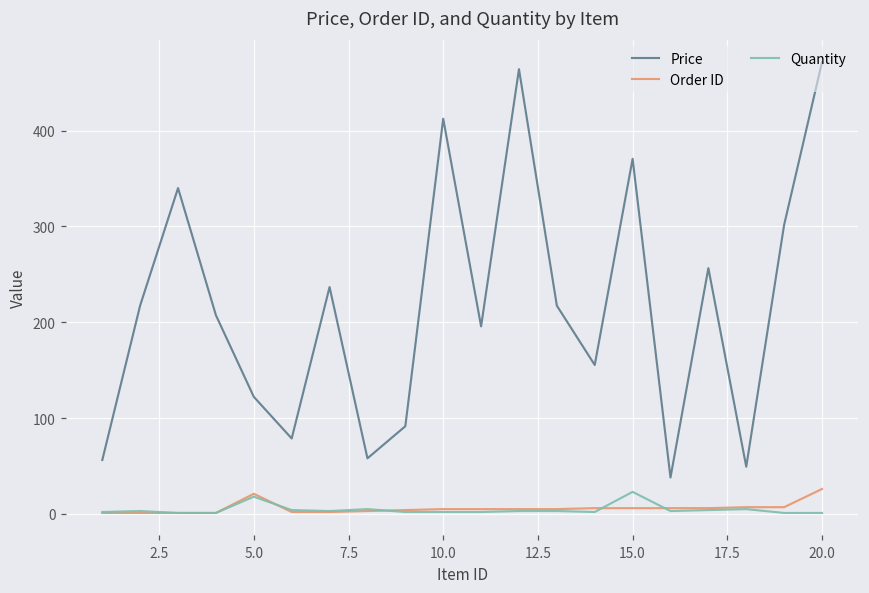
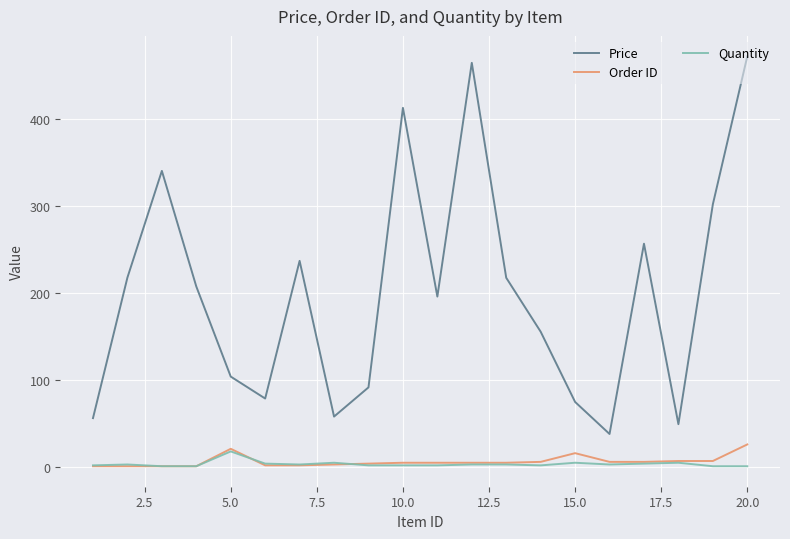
  {
    "Price": {
-     "5.0": 120,
+     "5.0": 100,
      "10.0": 410,
-     "15.0": 370
+     "15.0": 70
    },
    "Order ID": {
      "5.0": 20,
      "10.0": 10,
-     "15.0": 10,
+     "15.0": 20,
      "20.0": 30
    },
    "Quantity": {
      "5.0": 20,
      "10.0": 0,
-     "15.0": 20,
+     "15.0": 10,
      "20.0": 0
    }
  }
